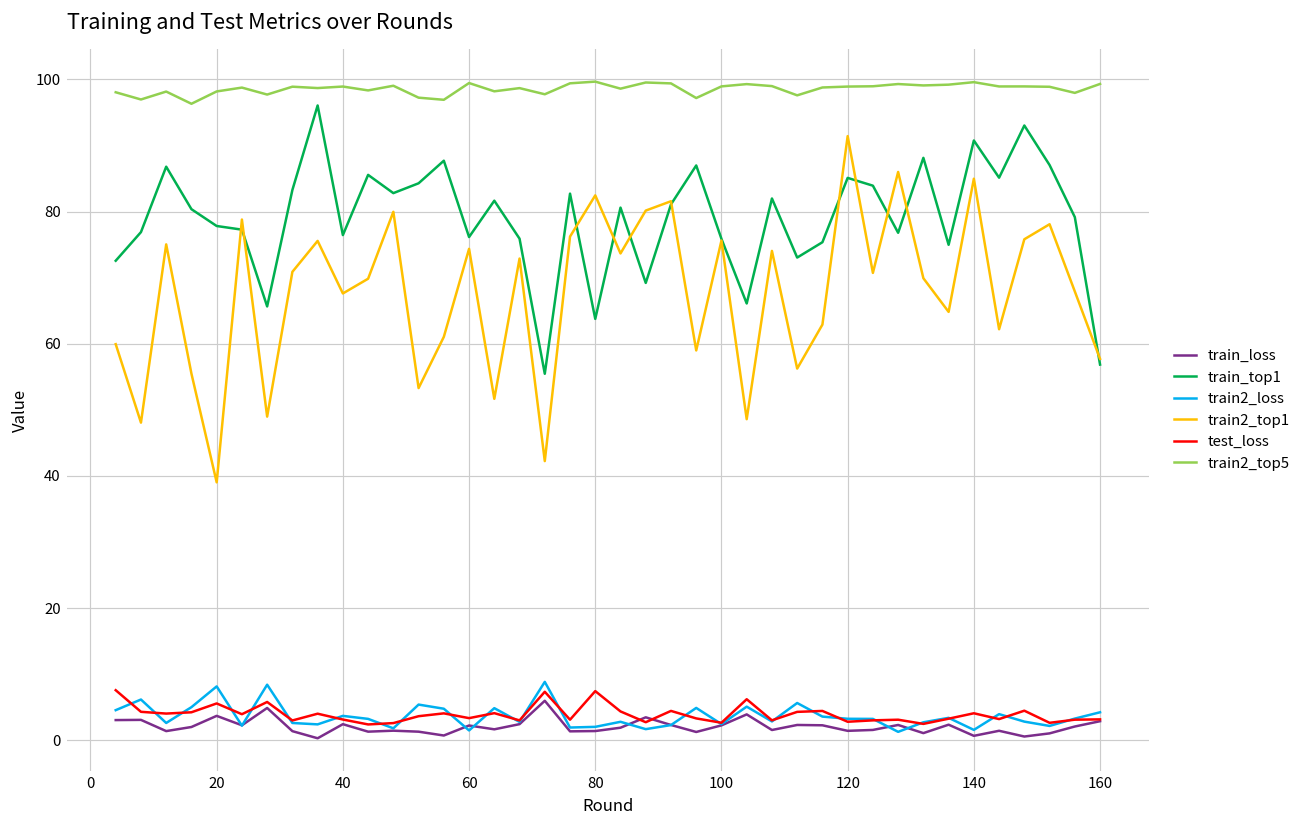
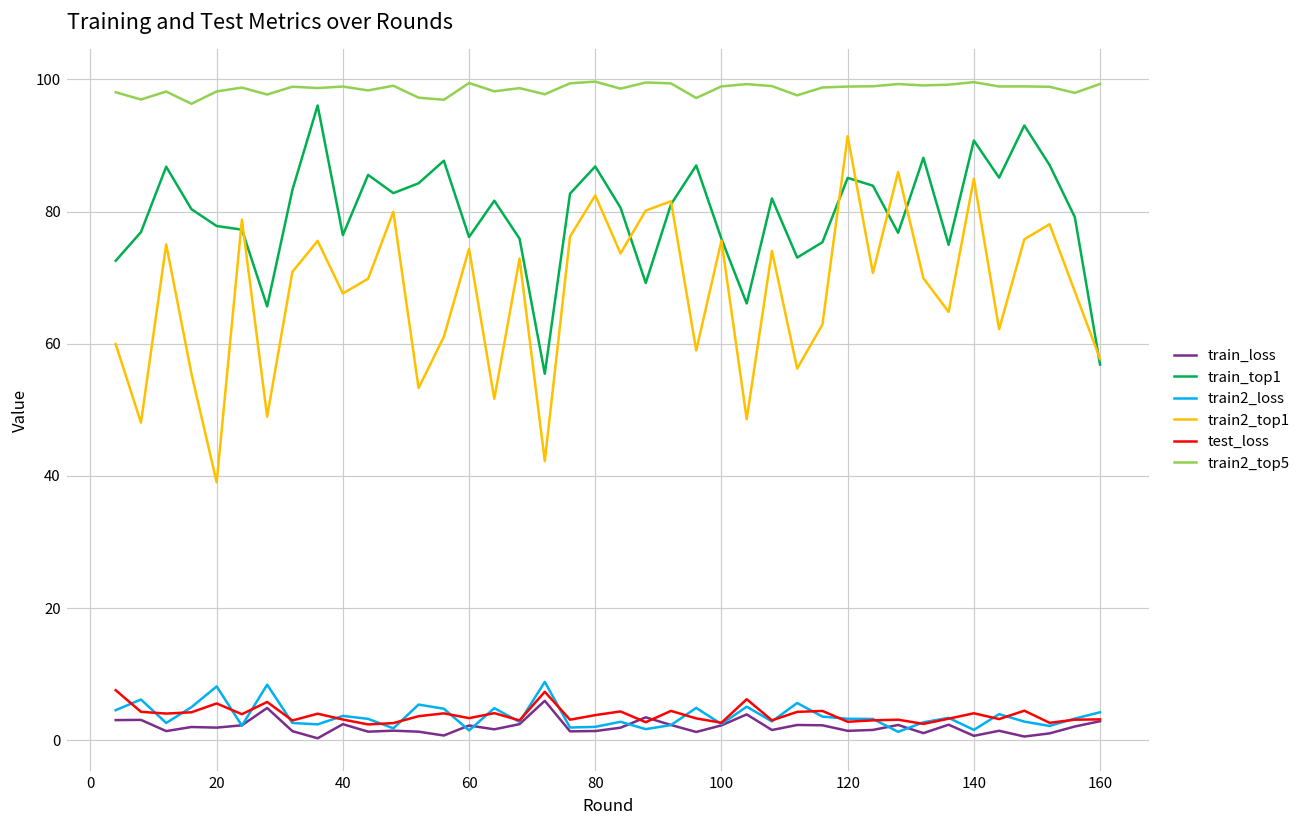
  {
    "train_loss": {
-     "20": 4,
+     "20": 2,
      "40": 2,
      "60": 2,
      "80": 1,
      "120": 1,
      "140": 1
    },
    "train_top1": {
      "20": 78,
      "40": 76,
      "60": 76,
-     "80": 64,
+     "80": 87,
      "120": 85,
      "140": 91,
      "160": 57
    },
    "train2_loss": {
      "20": 8,
      "40": 4,
      "60": 1,
      "80": 2,
      "140": 2,
      "160": 4
    },
    "train2_top1": {
      "20": 39,
      "40": 68,
      "60": 74,
      "80": 82,
      "120": 91,
      "140": 85,
      "160": 58
    },
    "test_loss": {
      "20": 6,
      "40": 3,
      "60": 3,
-     "80": 7,
+     "80": 4,
      "140": 4
    },
    "train2_top5": {
      "20": 98,
      "40": 99,
      "60": 99,
      "80": 100,
      "100": 99,
      "120": 99,
      "140": 100,
      "160": 99
    }
  }
